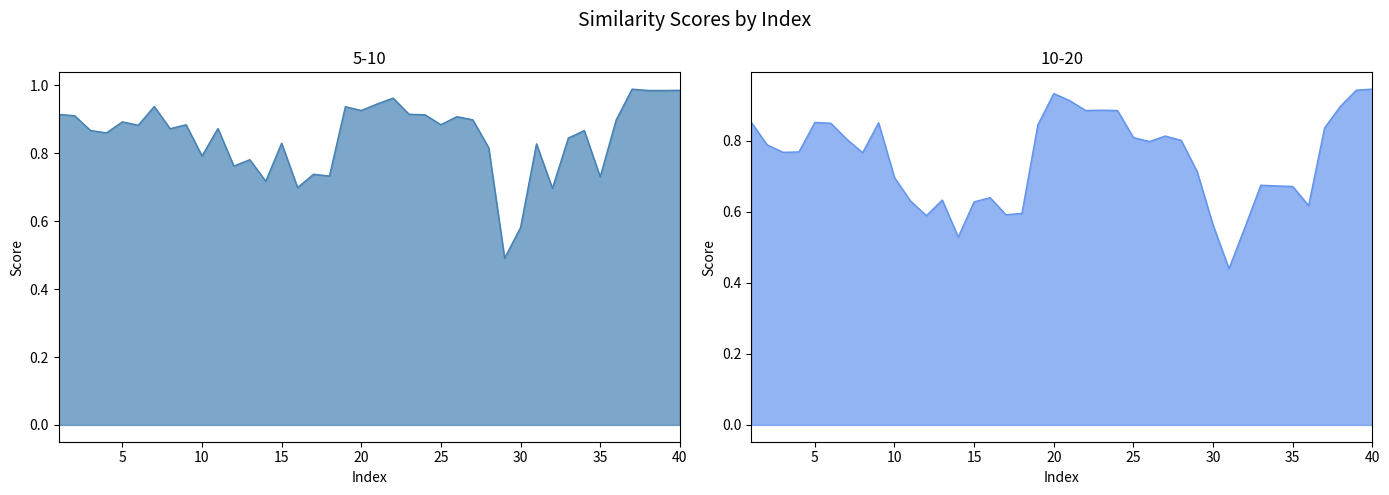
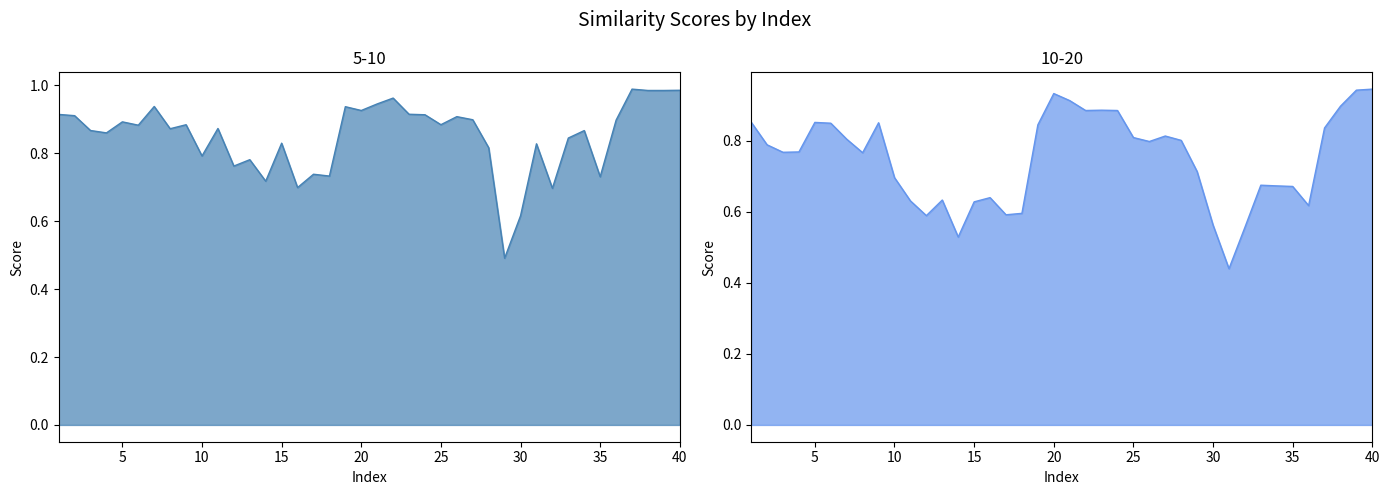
  {
    "5-10": {
      "5": 0.89,
      "10": 0.79,
      "15": 0.83,
      "20": 0.93,
      "25": 0.88,
-     "30": 0.58,
+     "30": 0.62,
      "35": 0.73,
      "40": 0.99
    },
    "10-20": {
      "5": 0.85,
      "10": 0.70,
      "15": 0.63,
      "20": 0.93,
      "25": 0.81,
      "30": 0.56,
      "35": 0.67,
      "40": 0.95
    }
  }
